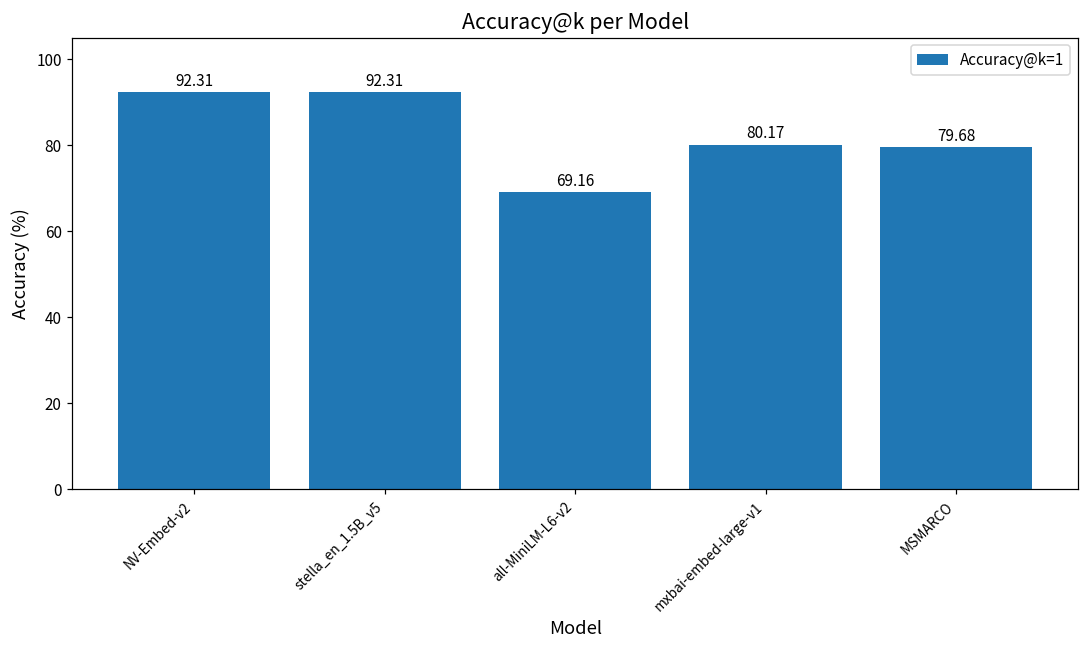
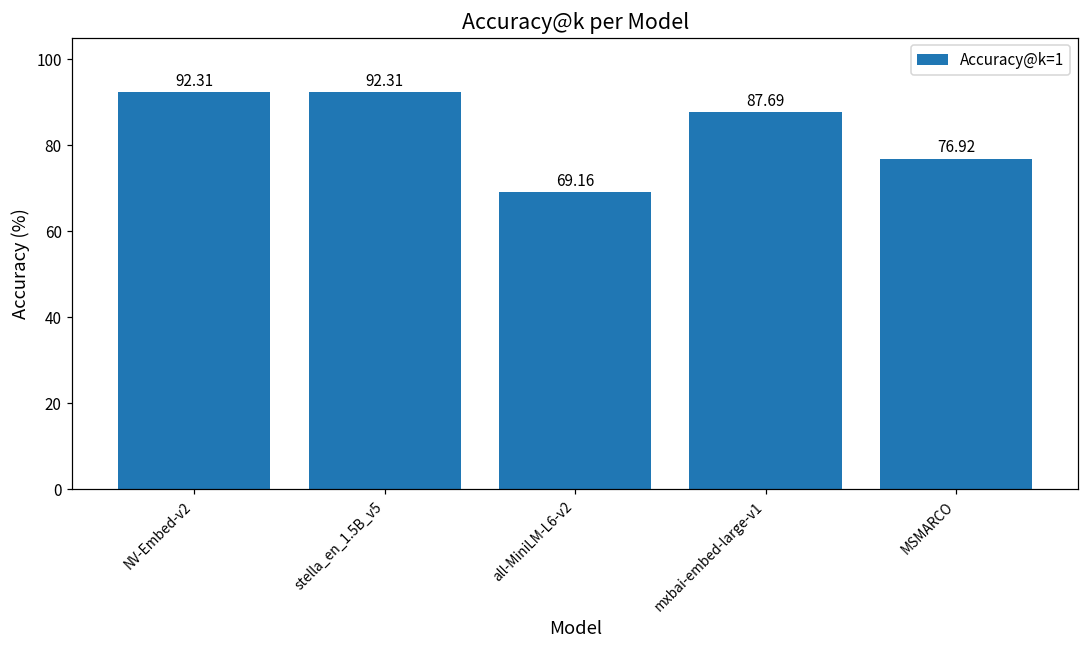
  {
    "NV-Embed-v2": 92.31,
    "stella_en_1.5B_v5": 92.31,
    "all-MiniLM-L6-v2": 69.16,
-   "mxbai-embed-large-v1": 80.17,
-   "MSMARCO": 79.68
+   "mxbai-embed-large-v1": 87.69,
+   "MSMARCO": 76.92
  }
